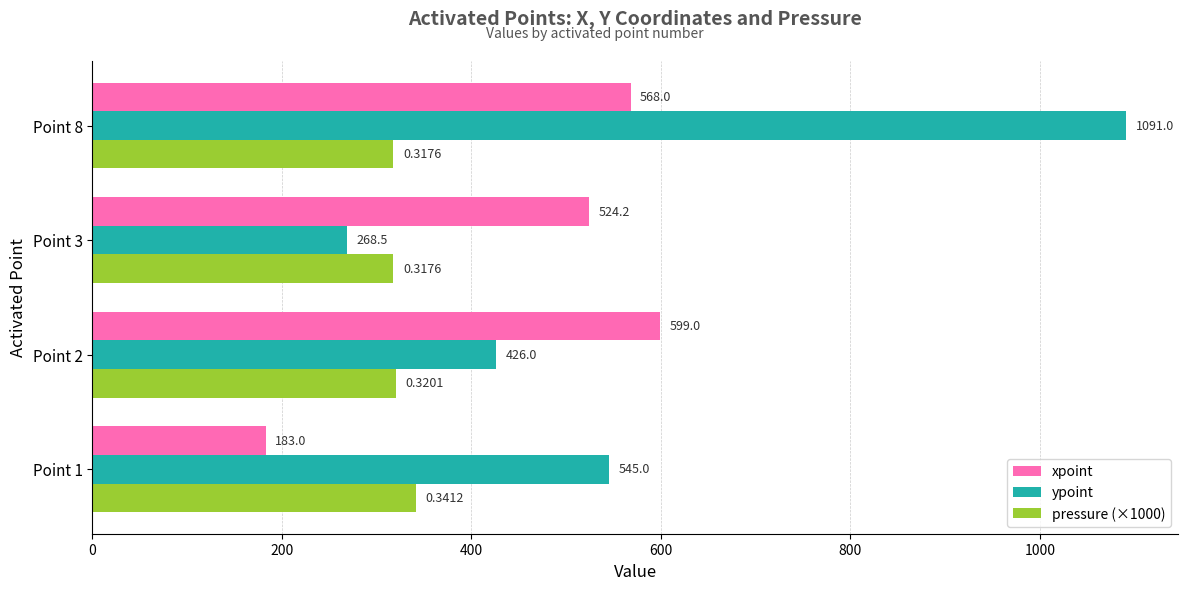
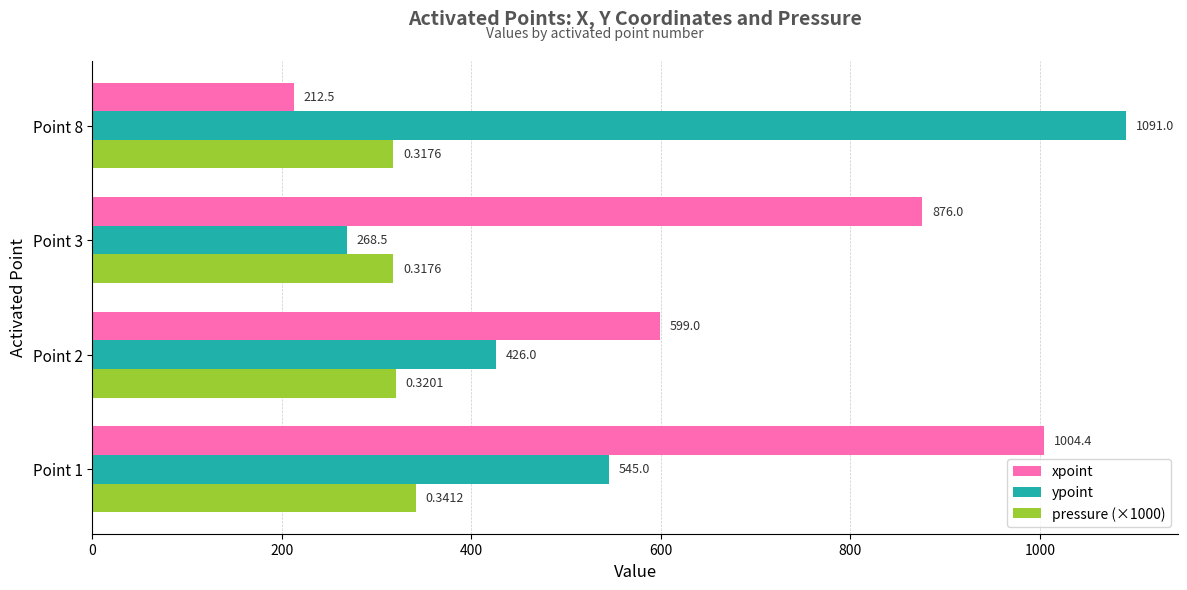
  {
    "xpoint": {
-     "Point 8": 568.0,
-     "Point 3": 524.2,
+     "Point 8": 212.5,
+     "Point 3": 876.0,
      "Point 2": 599.0,
-     "Point 1": 183.0
+     "Point 1": 1004.4
    },
    "ypoint": {
      "Point 8": 1091.0,
      "Point 3": 268.5,
      "Point 2": 426.0,
      "Point 1": 545.0
    }
  }
